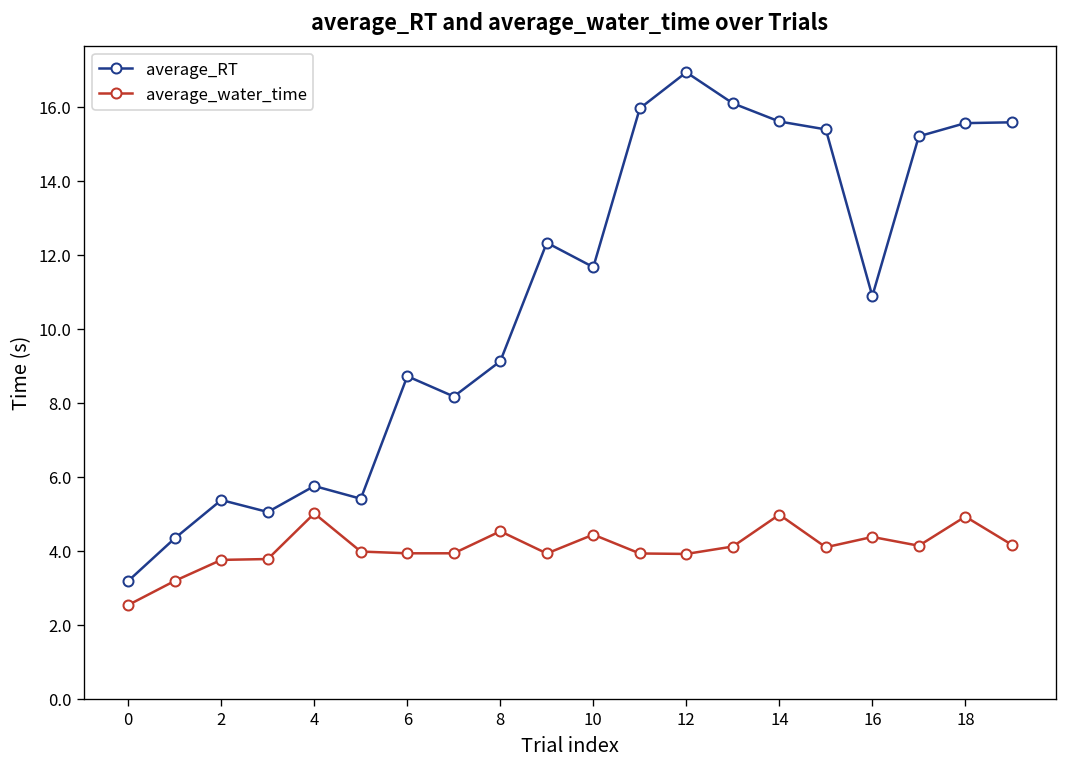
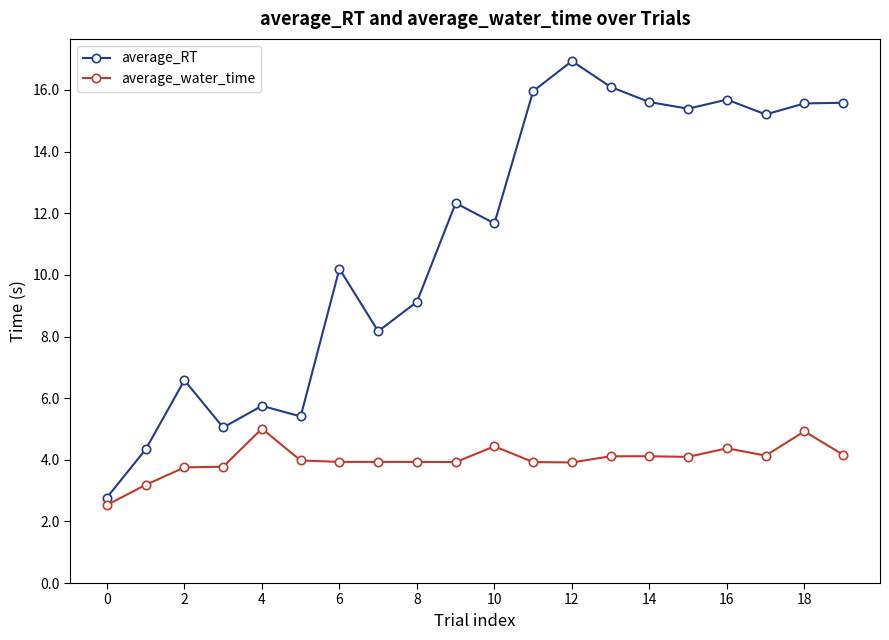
  {
    "average_RT": {
-     "0": 3.2,
-     "2": 5.4,
+     "0": 2.8,
+     "2": 6.6,
      "4": 5.8,
-     "6": 8.7,
+     "6": 10.2,
      "8": 9.1,
      "10": 11.7,
      "12": 16.9,
      "14": 15.6,
-     "16": 10.9,
+     "16": 15.7,
      "18": 15.6
    },
    "average_water_time": {
      "0": 2.5,
      "2": 3.8,
      "4": 5.0,
      "6": 3.9,
-     "8": 4.5,
+     "8": 3.9,
      "10": 4.4,
      "12": 3.9,
-     "14": 5.0,
+     "14": 4.1,
      "16": 4.4,
      "18": 4.9
    }
  }
